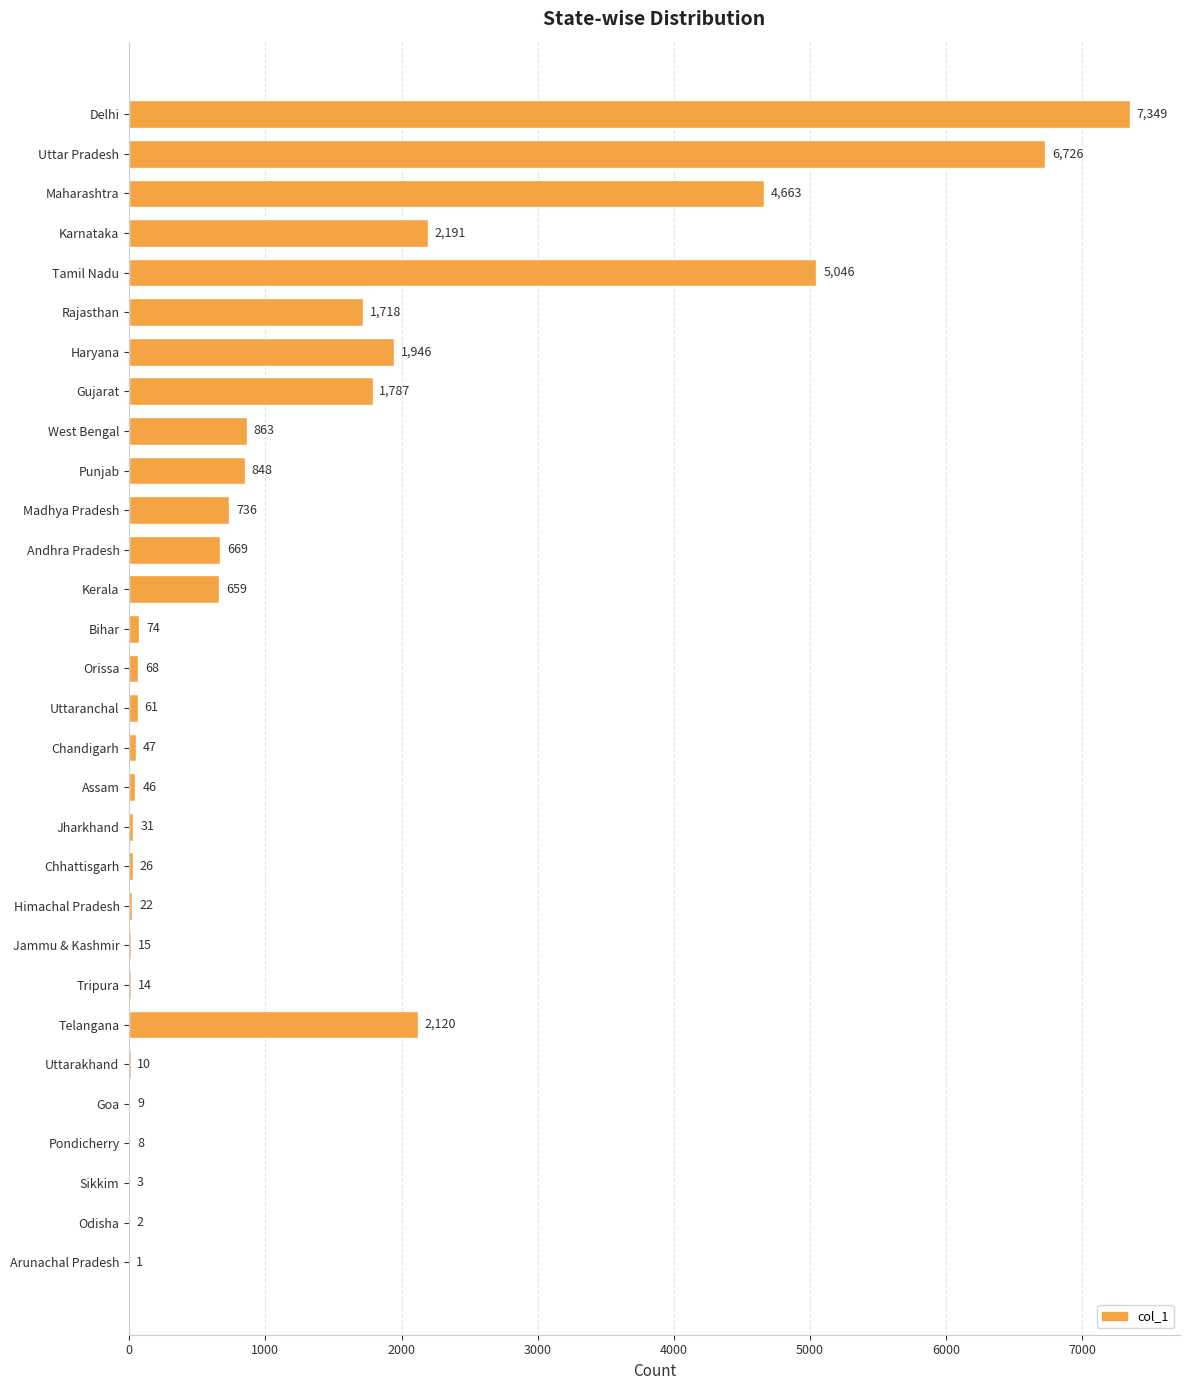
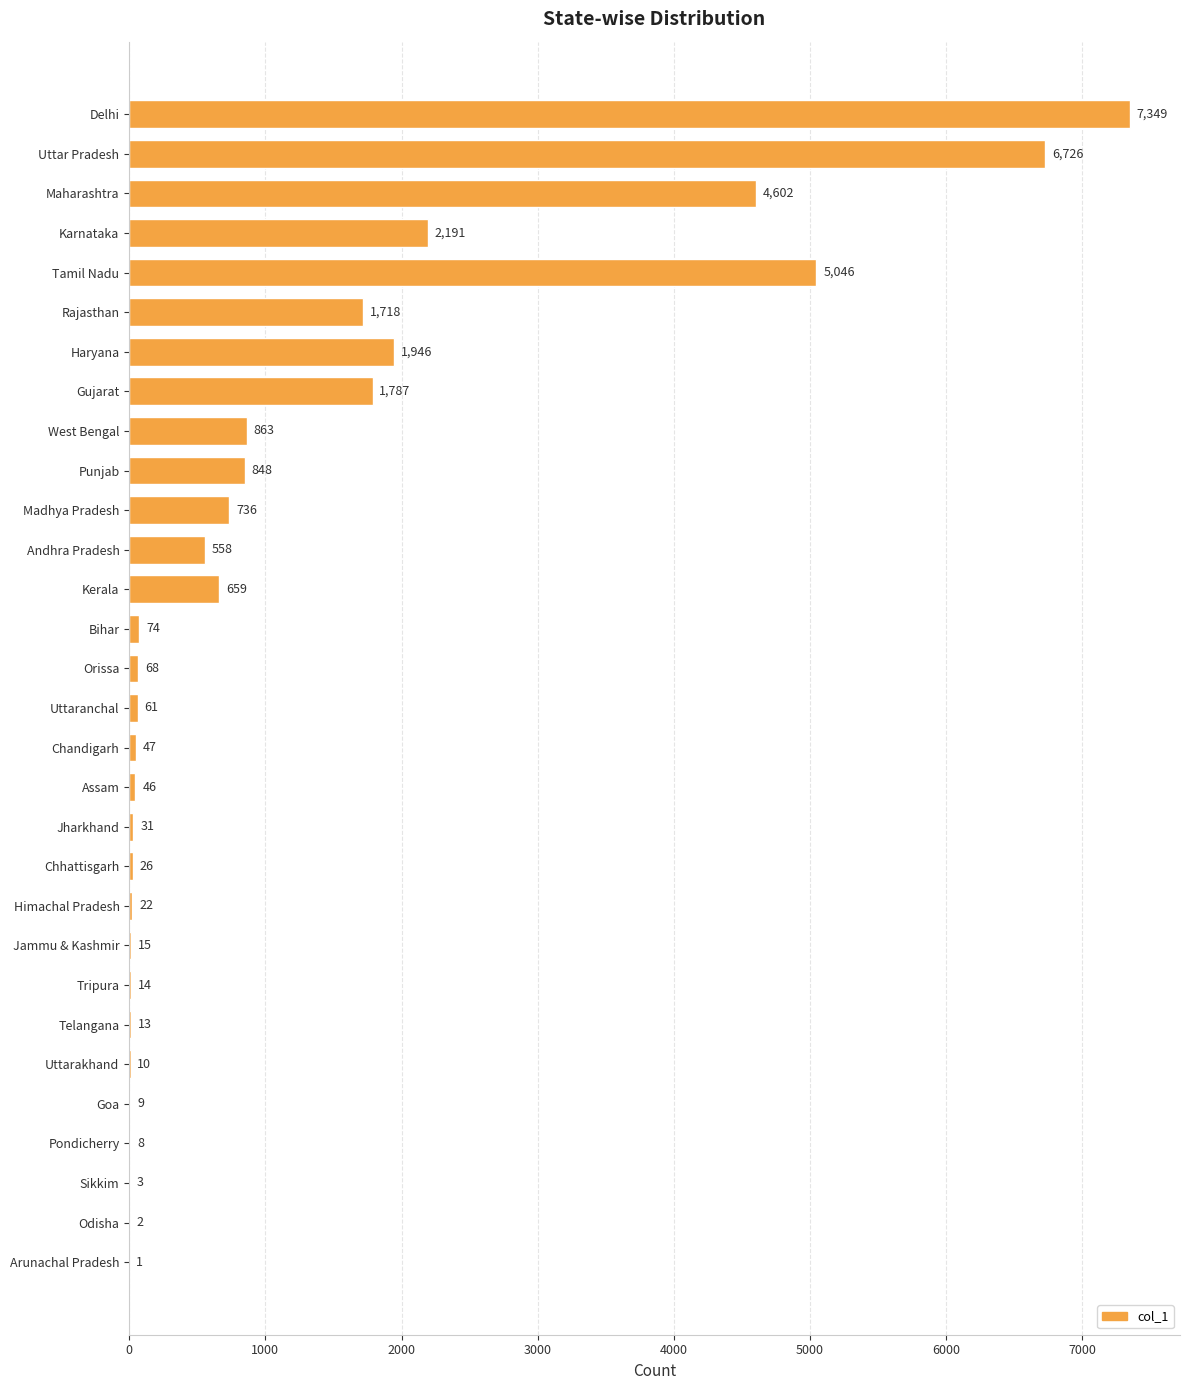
  {
    "Delhi": "7,349",
    "Uttar Pradesh": "6,726",
-   "Maharashtra": "4,663",
+   "Maharashtra": "4,602",
    "Karnataka": "2,191",
    "Tamil Nadu": "5,046",
    "Rajasthan": "1,718",
    "Haryana": "1,946",
    "Gujarat": "1,787",
    "West Bengal": "863",
    "Punjab": "848",
    "Madhya Pradesh": "736",
-   "Andhra Pradesh": "669",
+   "Andhra Pradesh": "558",
    "Kerala": "659",
    "Bihar": "74",
    "Orissa": "68",
    "Uttaranchal": "61",
    "Chandigarh": "47",
    "Assam": "46",
    "Jharkhand": "31",
    "Chhattisgarh": "26",
    "Himachal Pradesh": "22",
    "Jammu & Kashmir": "15",
    "Tripura": "14",
-   "Telangana": "2,120",
+   "Telangana": "13",
    "Uttarakhand": "10",
    "Goa": "9",
    "Pondicherry": "8",
    "Sikkim": "3",
    "Odisha": "2",
    "Arunachal Pradesh": "1"
  }
